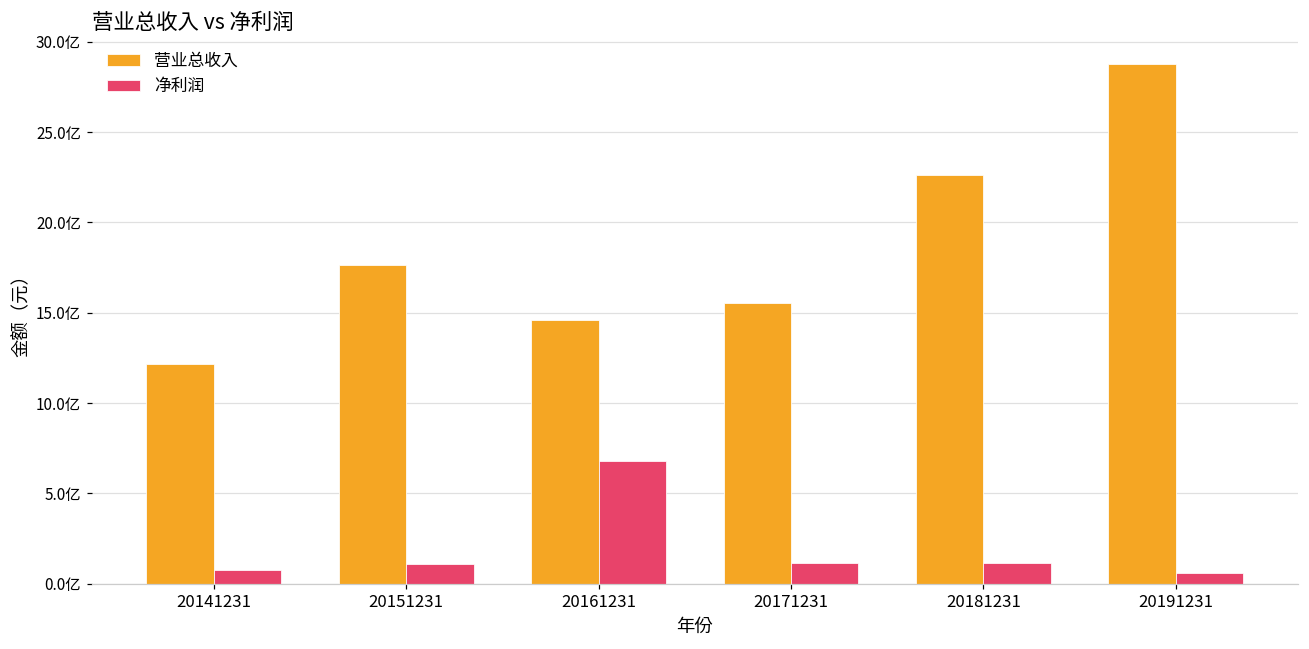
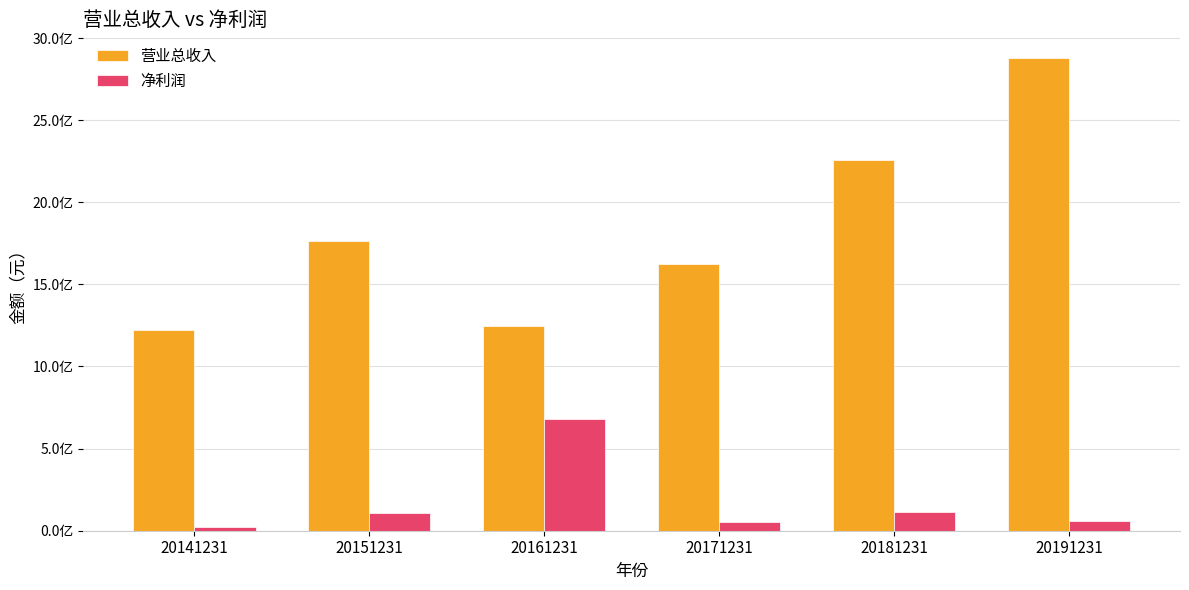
  {
    "营业总收入": {
      "20141231": "12.2亿",
      "20151231": "17.6亿",
-     "20161231": "14.6亿",
-     "20171231": "15.5亿",
+     "20161231": "12.4亿",
+     "20171231": "16.2亿",
      "20181231": "22.6亿",
      "20191231": "28.8亿"
    },
    "净利润": {
-     "20141231": "0.8亿",
+     "20141231": "0.2亿",
      "20151231": "1.1亿",
      "20161231": "6.8亿",
-     "20171231": "1.1亿",
+     "20171231": "0.5亿",
      "20181231": "1.1亿",
      "20191231": "0.6亿"
    }
  }
